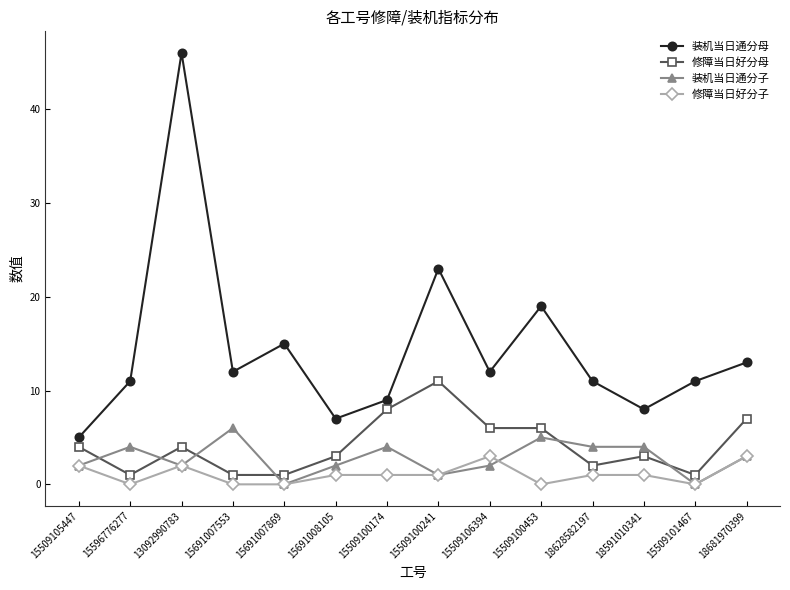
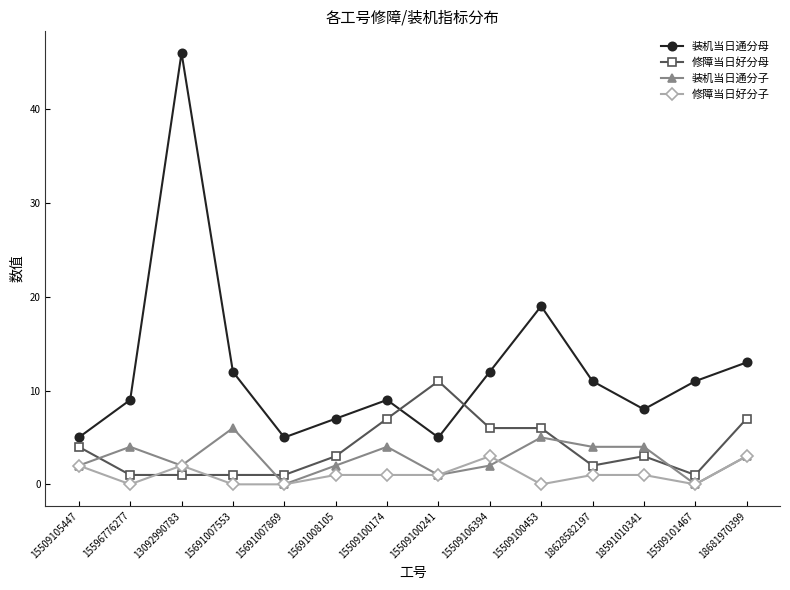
  {
    "装机当日通分母": {
      "15509105447": 5,
-     "15596776277": 11,
+     "15596776277": 9,
      "13092990783": 46,
      "15691007553": 12,
-     "15691007869": 15,
+     "15691007869": 5,
      "15691008105": 7,
      "15509100174": 9,
-     "15509100241": 23,
+     "15509100241": 5,
      "15509106394": 12,
      "15509100453": 19,
      "18628582197": 11,
      "18591010341": 8,
      "15509101467": 11,
      "18681970399": 13
    },
    "修障当日好分母": {
      "15509105447": 4,
      "15596776277": 1,
-     "13092990783": 4,
+     "13092990783": 1,
      "15691007553": 1,
      "15691007869": 1,
      "15691008105": 3,
-     "15509100174": 8,
+     "15509100174": 7,
      "15509100241": 11,
      "15509106394": 6,
      "15509100453": 6,
      "18628582197": 2,
      "18591010341": 3,
      "15509101467": 1,
      "18681970399": 7
    }
  }
